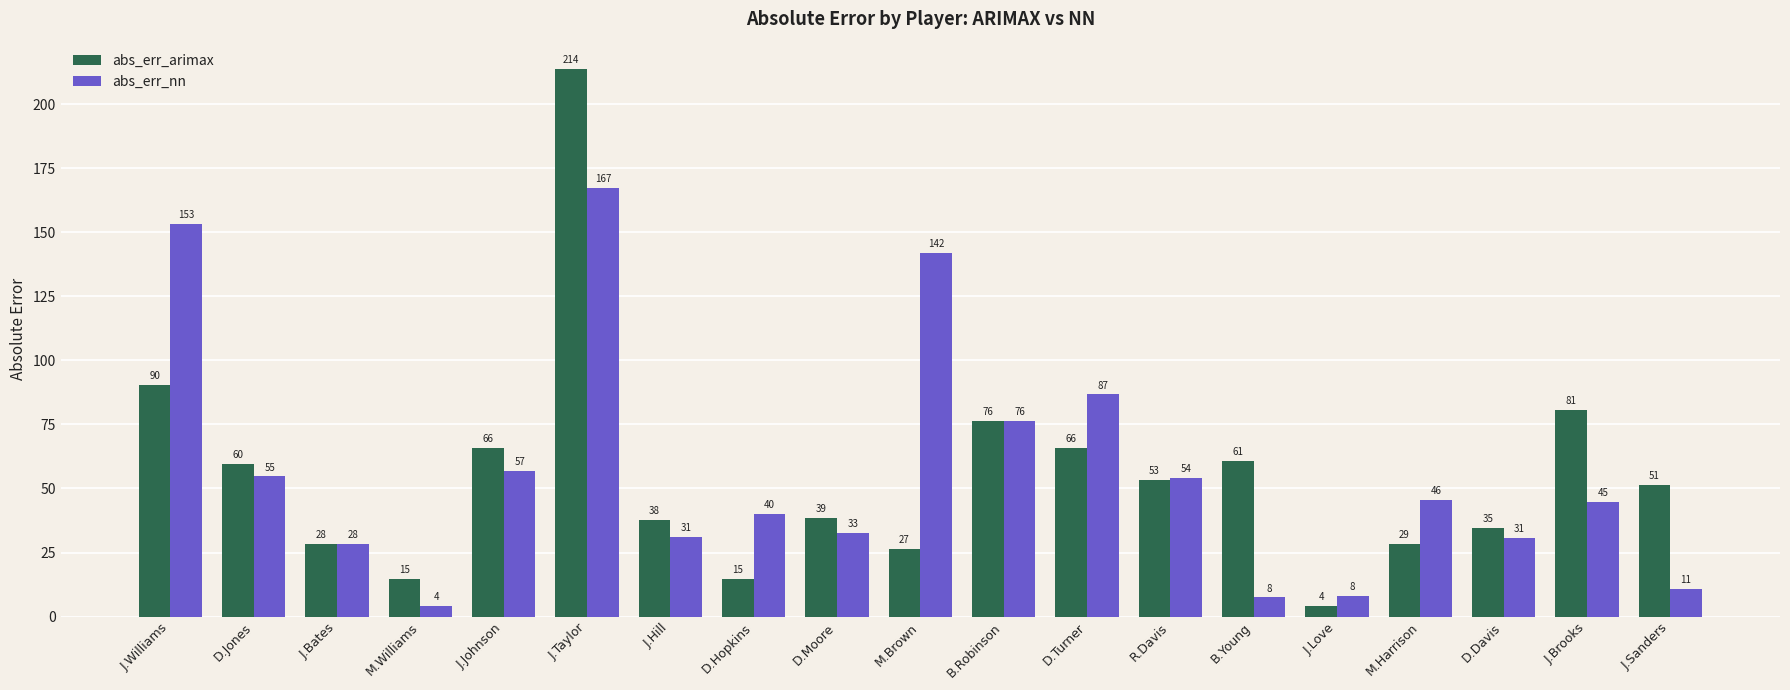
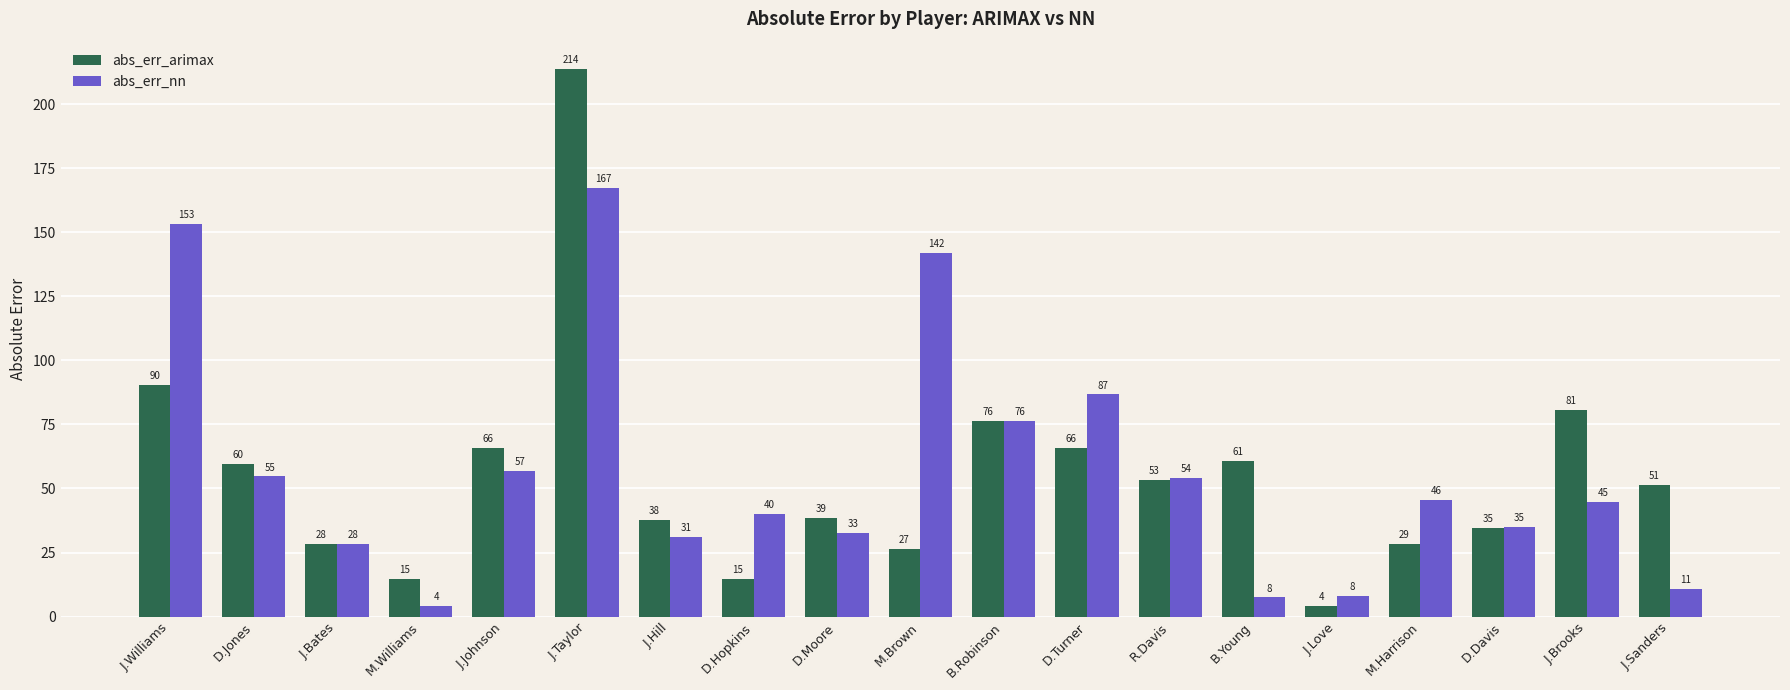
  {
    "abs_err_arimax": {
      "J.Williams": 90,
      "D.Jones": 60,
      "J.Bates": 28,
      "M.Williams": 15,
      "J.Johnson": 66,
      "J.Taylor": 214,
      "J.Hill": 38,
      "D.Hopkins": 15,
      "D.Moore": 39,
      "M.Brown": 27,
      "B.Robinson": 76,
      "D.Turner": 66,
      "R.Davis": 53,
      "B.Young": 61,
      "J.Love": 4,
      "M.Harrison": 29,
      "D.Davis": 35,
      "J.Brooks": 81,
      "J.Sanders": 51
    },
    "abs_err_nn": {
      "J.Williams": 153,
      "D.Jones": 55,
      "J.Bates": 28,
      "M.Williams": 4,
      "J.Johnson": 57,
      "J.Taylor": 167,
      "J.Hill": 31,
      "D.Hopkins": 40,
      "D.Moore": 33,
      "M.Brown": 142,
      "B.Robinson": 76,
      "D.Turner": 87,
      "R.Davis": 54,
      "B.Young": 8,
      "J.Love": 8,
      "M.Harrison": 46,
-     "D.Davis": 31,
+     "D.Davis": 35,
      "J.Brooks": 45,
      "J.Sanders": 11
    }
  }
